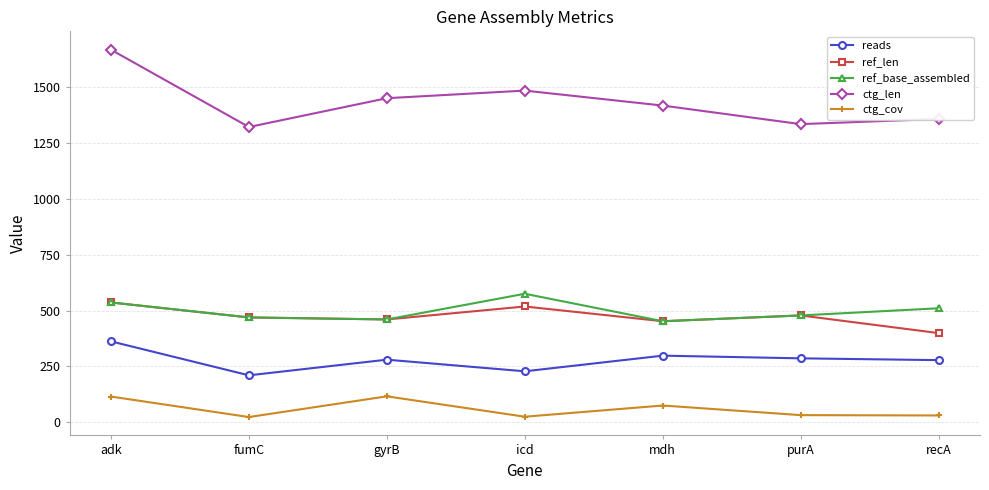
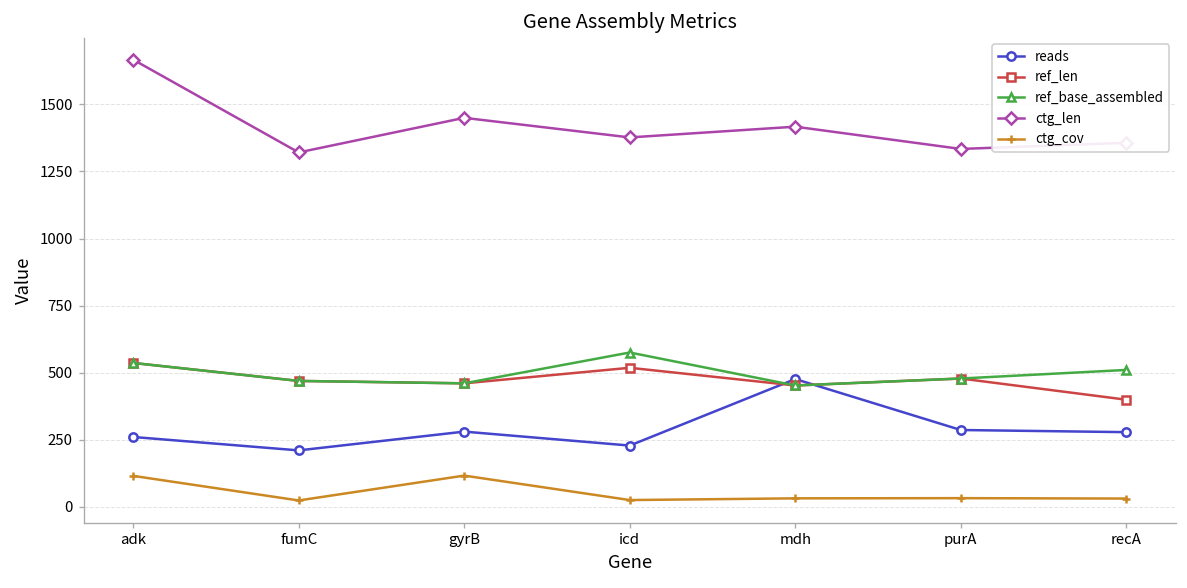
  {
    "reads": {
-     "adk": 360,
+     "adk": 260,
      "fumC": 210,
      "gyrB": 280,
      "icd": 230,
-     "mdh": 300,
+     "mdh": 480,
      "purA": 290,
      "recA": 280
    },
    "ref_len": {
      "icd": 520,
      "recA": 400
    },
    "ref_base_assembled": {
      "icd": 580,
      "recA": 510
    },
    "ctg_len": {
      "adk": 1670,
      "fumC": 1320,
      "gyrB": 1450,
-     "icd": 1480,
+     "icd": 1380,
      "mdh": 1420,
      "purA": 1330
    },
    "ctg_cov": {
      "adk": 120,
      "fumC": 20,
      "gyrB": 120,
      "icd": 20,
-     "mdh": 70,
+     "mdh": 30,
      "purA": 30,
      "recA": 30
    }
  }
